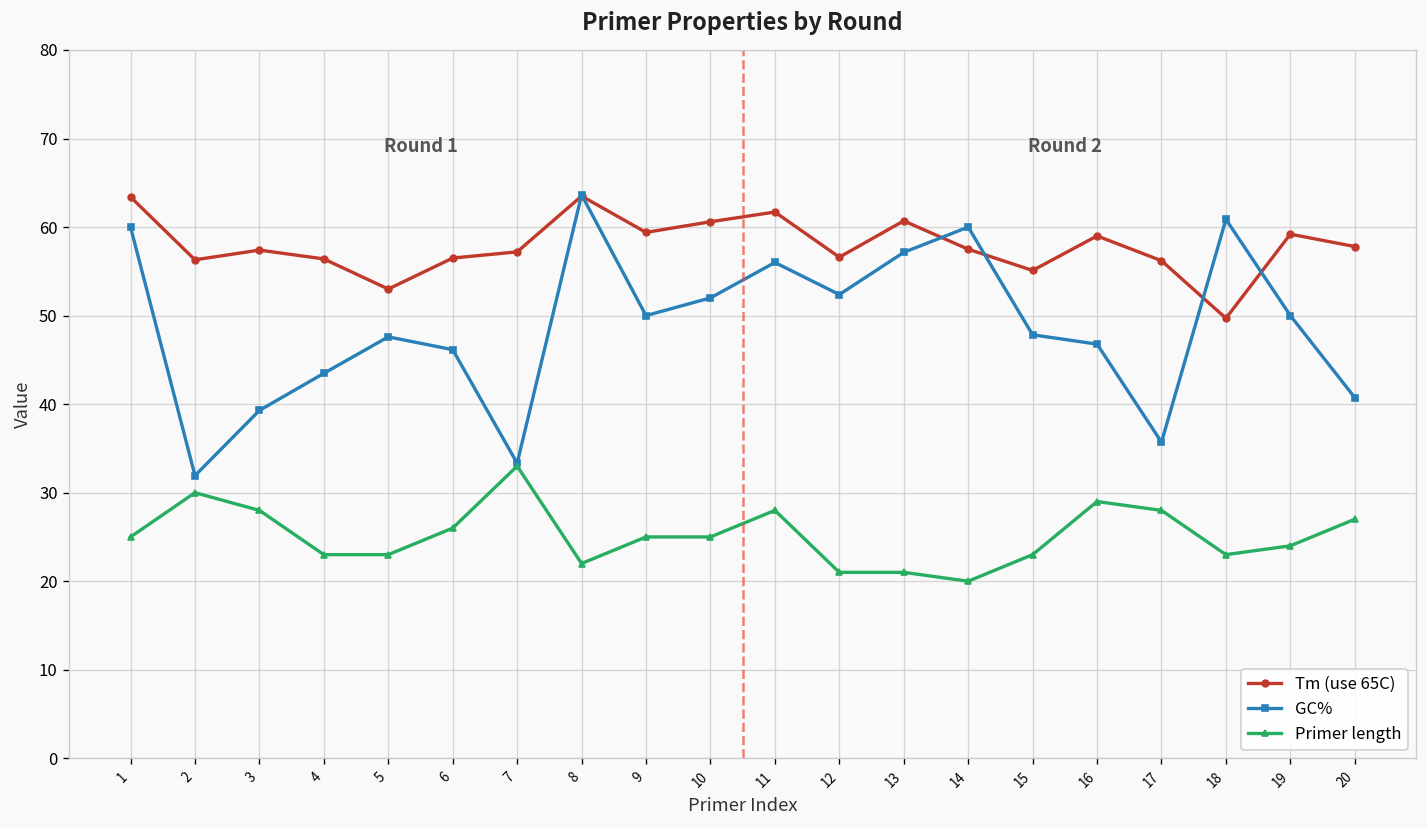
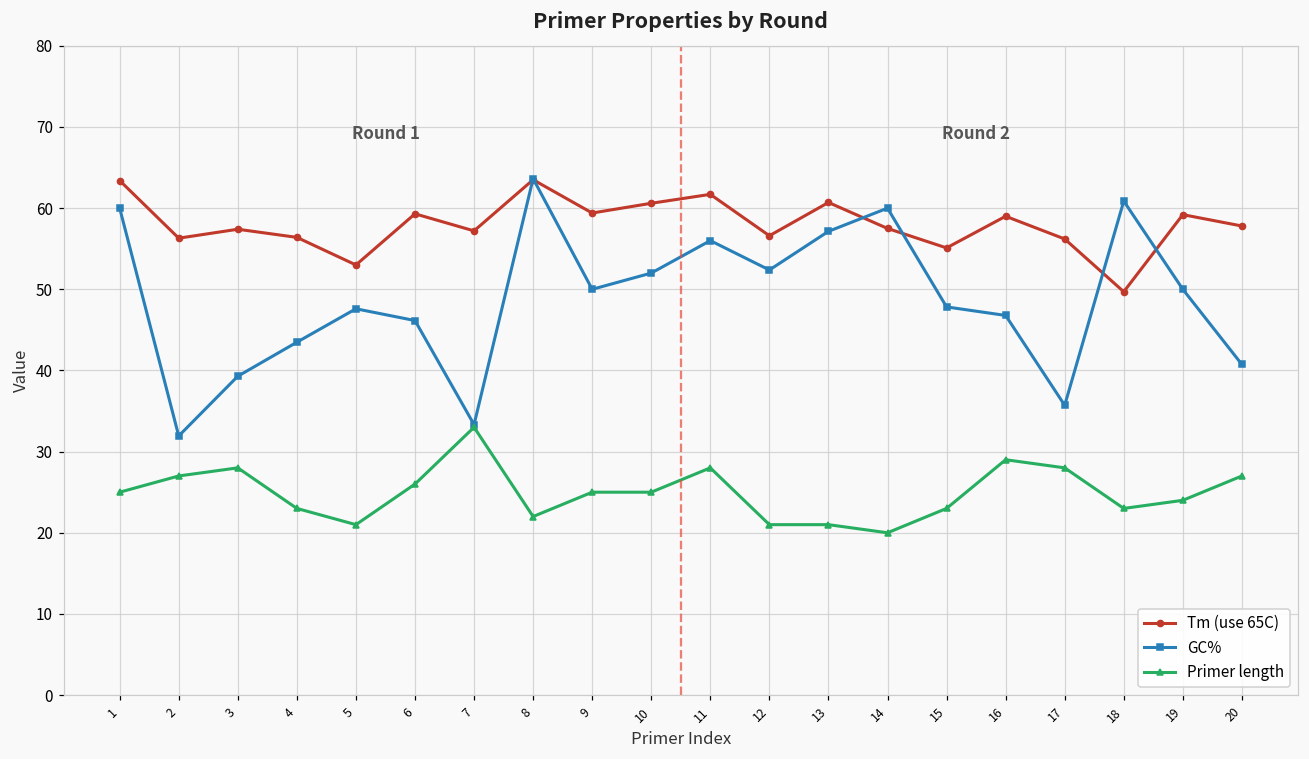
  {
    "Tm (use 65C)": {
      "1": 63,
      "2": 56,
      "3": 57,
      "4": 56,
      "5": 53,
-     "6": 57,
+     "6": 59,
      "7": 57,
      "9": 59,
      "10": 61,
      "11": 62,
      "12": 57,
      "13": 61,
      "14": 58,
      "15": 55,
      "16": 59,
      "17": 56,
      "18": 50,
      "19": 59,
      "20": 58
    },
    "GC%": {
      "1": 60,
      "2": 32,
      "3": 39,
      "4": 43,
      "5": 48,
      "6": 46,
      "9": 50,
      "10": 52,
      "11": 56,
      "12": 52,
      "13": 57,
      "14": 60,
      "15": 48,
      "16": 47,
      "17": 36,
      "18": 61,
      "19": 50,
      "20": 41
    },
    "Primer length": {
      "1": 25,
-     "2": 30,
+     "2": 27,
      "3": 28,
      "4": 23,
-     "5": 23,
+     "5": 21,
      "6": 26,
      "8": 22,
      "9": 25,
      "10": 25,
      "11": 28,
      "12": 21,
      "13": 21,
      "14": 20,
      "15": 23,
      "16": 29,
      "17": 28,
      "18": 23,
      "19": 24,
      "20": 27
    }
  }
